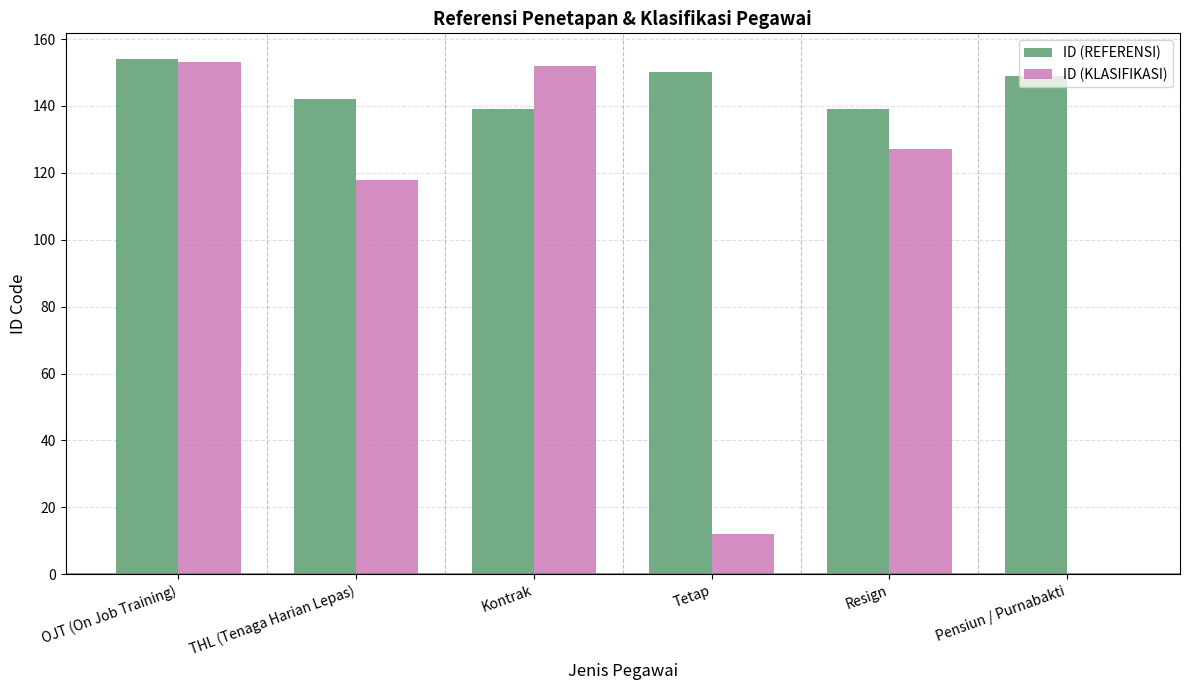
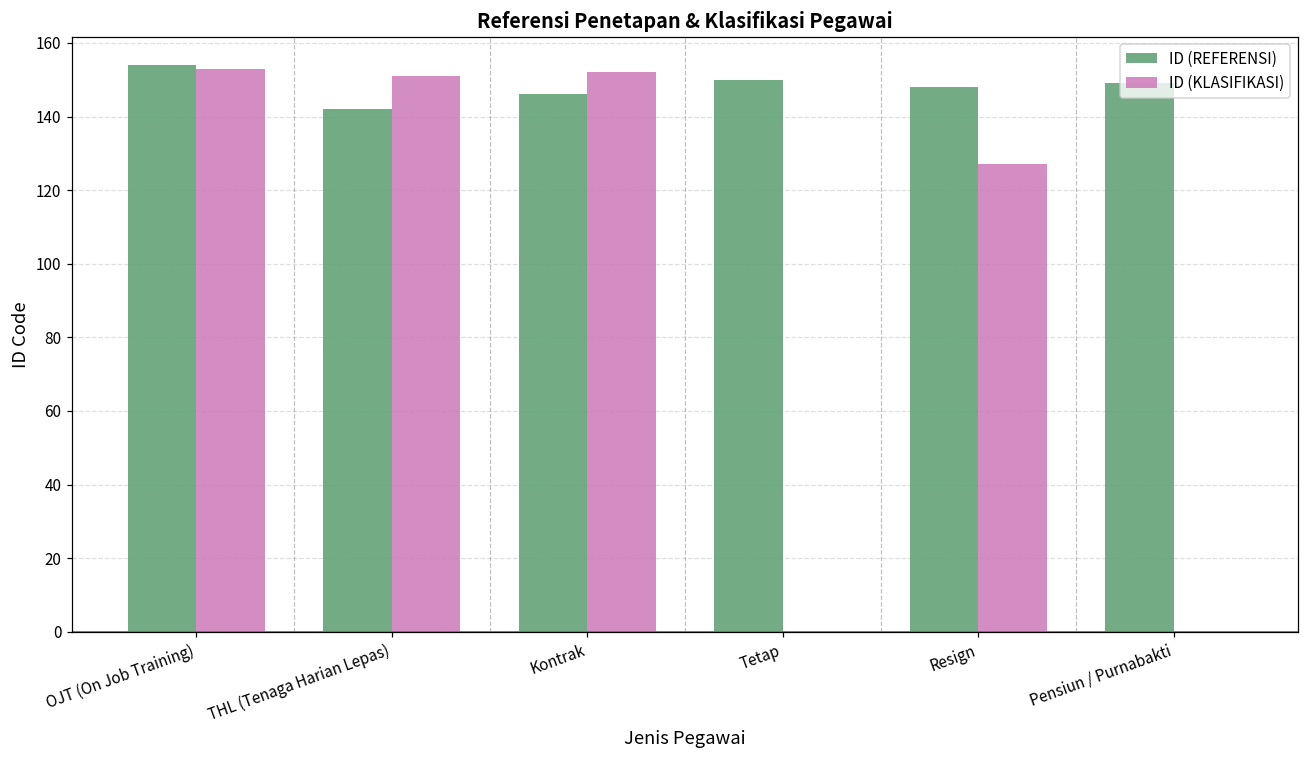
  {
    "ID (REFERENSI)": {
      "OJT (On Job Training)": 154,
      "THL (Tenaga Harian Lepas)": 142,
-     "Kontrak": 139,
+     "Kontrak": 146,
      "Tetap": 150,
-     "Resign": 139
+     "Resign": 148
    },
    "ID (KLASIFIKASI)": {
      "OJT (On Job Training)": 153,
-     "THL (Tenaga Harian Lepas)": 118,
+     "THL (Tenaga Harian Lepas)": 151,
      "Kontrak": 152,
-     "Tetap": 12,
+     "Tetap": 0,
      "Resign": 127,
      "Pensiun / Purnabakti": 0
    }
  }
